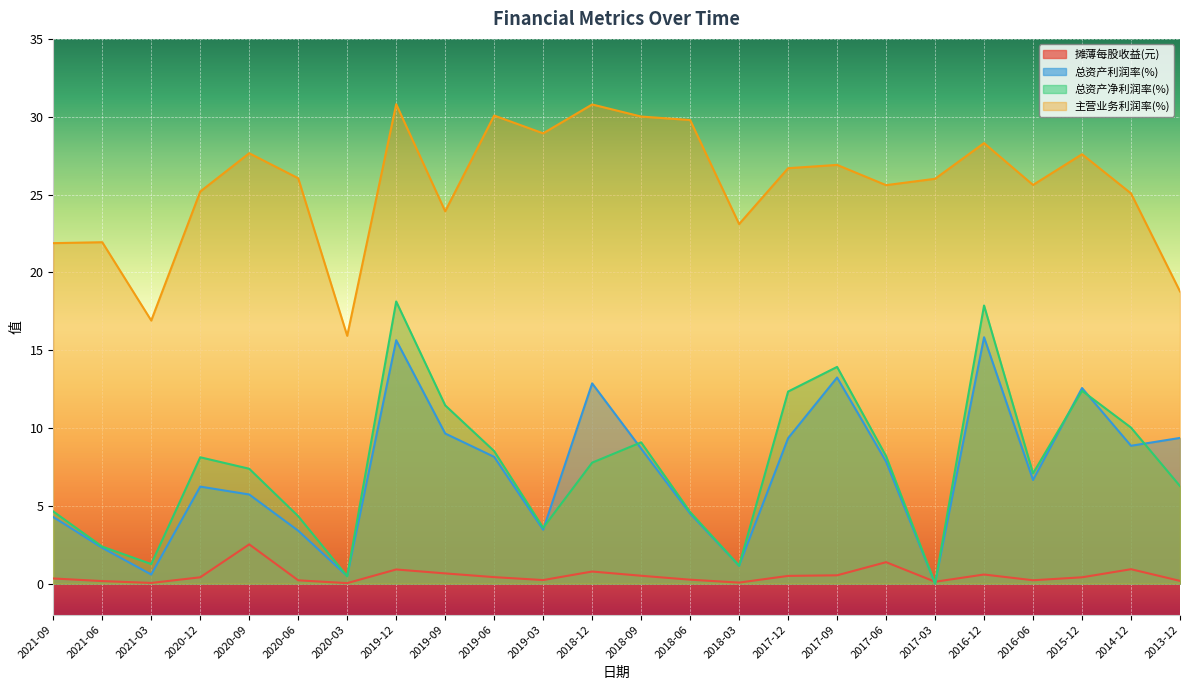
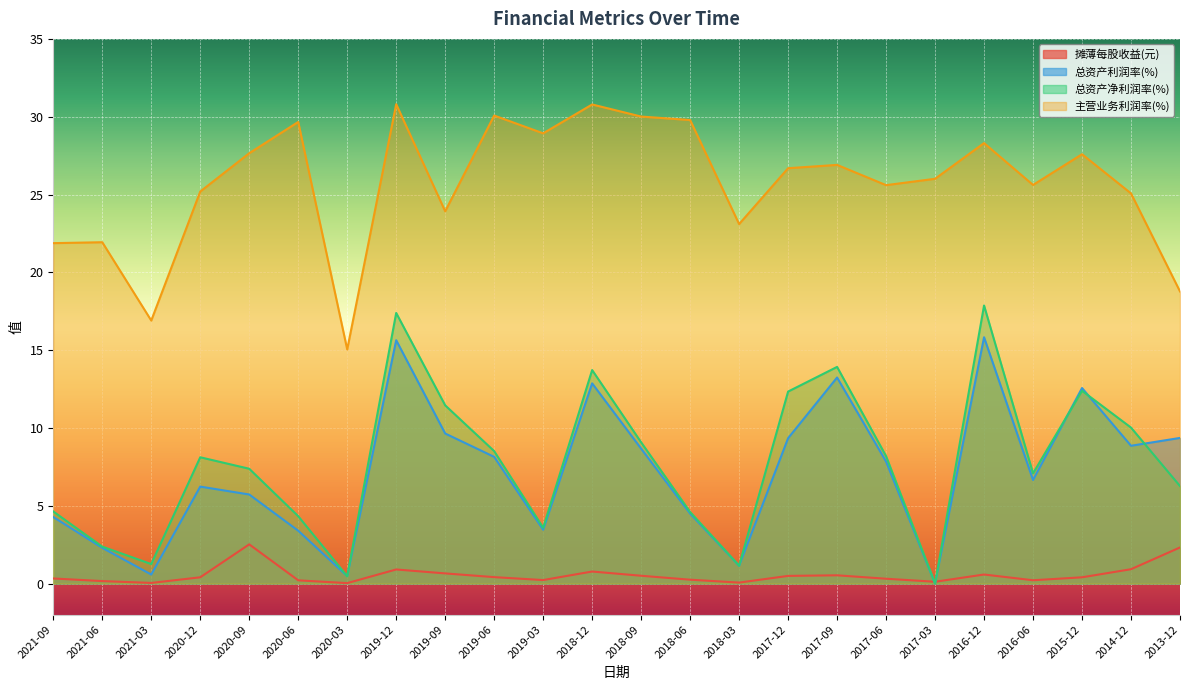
  {
    "摊薄每股收益(元)": {
      "2021-09": 0.3,
      "2021-06": 0.2,
      "2021-03": 0.0,
      "2020-12": 0.4,
      "2020-09": 2.5,
      "2020-06": 0.2,
      "2020-03": 0.0,
      "2019-12": 0.9,
      "2019-09": 0.7,
      "2019-06": 0.4,
      "2019-03": 0.2,
      "2018-12": 0.8,
      "2018-09": 0.5,
      "2018-06": 0.2,
      "2018-03": 0.1,
      "2017-12": 0.5,
      "2017-09": 0.5,
-     "2017-06": 1.4,
+     "2017-06": 0.3,
      "2016-12": 0.6,
      "2016-06": 0.2,
      "2015-12": 0.4,
      "2014-12": 0.9,
-     "2013-12": 0.2
+     "2013-12": 2.3
    },
    "总资产利润率(%)": {
      "2021-09": 4.3,
      "2021-03": 0.6,
      "2020-12": 6.2,
      "2020-09": 5.7,
      "2020-06": 3.4,
      "2019-12": 15.6,
      "2019-09": 9.6,
      "2019-06": 8.1,
      "2018-12": 12.9,
      "2018-09": 8.7,
      "2017-12": 9.3,
      "2017-09": 13.2,
      "2017-06": 7.8,
      "2016-12": 15.8,
      "2016-06": 6.7,
      "2015-12": 12.6,
      "2014-12": 8.9,
      "2013-12": 9.4
    },
    "总资产净利润率(%)": {
      "2021-09": 4.6,
      "2021-03": 1.3,
      "2020-12": 8.1,
      "2020-09": 7.4,
      "2020-06": 4.3,
-     "2019-12": 18.1,
+     "2019-12": 17.4,
      "2019-09": 11.5,
      "2019-06": 8.5,
-     "2018-12": 7.8,
+     "2018-12": 13.7,
      "2018-09": 9.1,
      "2017-12": 12.3,
      "2017-09": 13.9,
      "2017-06": 8.2,
      "2016-12": 17.9,
      "2016-06": 7.1,
      "2015-12": 12.4,
      "2014-12": 10.0,
      "2013-12": 6.3
    },
    "主营业务利润率(%)": {
      "2021-09": 21.9,
      "2021-06": 21.9,
      "2021-03": 16.9,
      "2020-12": 25.2,
      "2020-09": 27.7,
-     "2020-06": 26.0,
-     "2020-03": 15.9,
+     "2020-06": 29.7,
+     "2020-03": 15.0,
      "2019-12": 30.8,
      "2019-09": 23.9,
      "2019-06": 30.1,
      "2019-03": 28.9,
      "2018-12": 30.8,
      "2018-09": 30.0,
      "2018-06": 29.8,
      "2018-03": 23.1,
      "2017-12": 26.7,
      "2017-09": 26.9,
      "2017-06": 25.6,
      "2017-03": 26.0,
      "2016-12": 28.3,
      "2016-06": 25.6,
      "2015-12": 27.6,
      "2014-12": 25.1,
      "2013-12": 18.8
    }
  }
